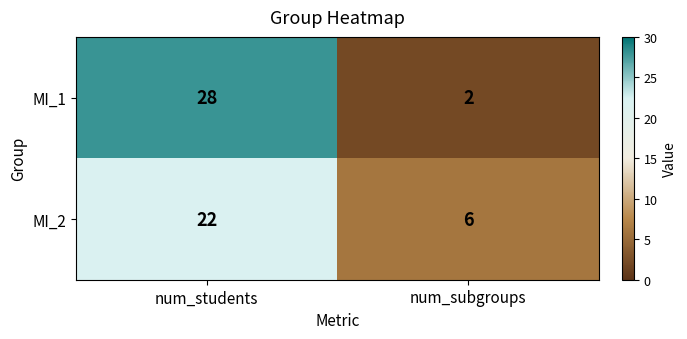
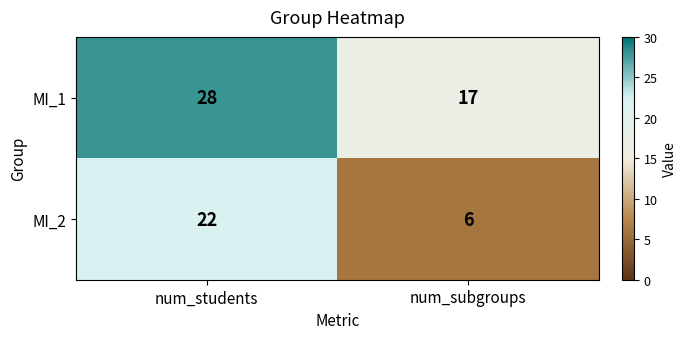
  {
    "MI_1": {
      "num_students": 28,
-     "num_subgroups": 2
+     "num_subgroups": 17
    },
    "MI_2": {
      "num_students": 22,
      "num_subgroups": 6
    }
  }
